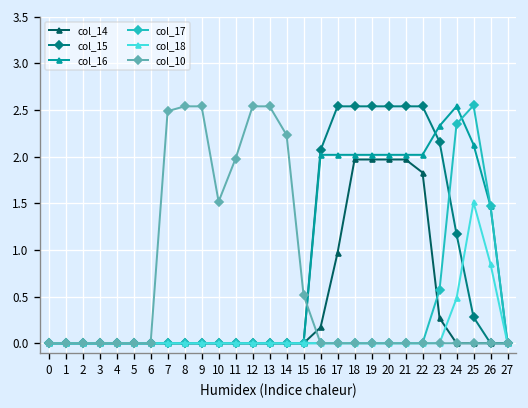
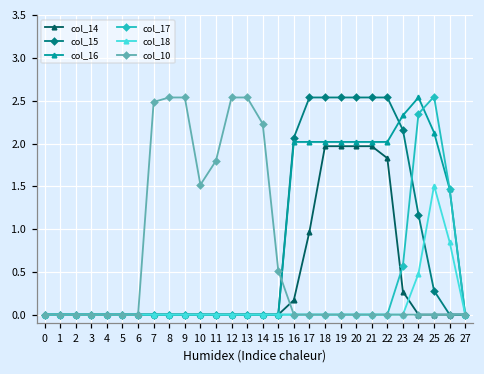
  {
    "col_10": {
      "7": 2.5,
      "8": 2.5,
      "9": 2.5,
      "10": 1.5,
-     "11": 2.0,
+     "11": 1.8,
      "12": 2.5,
      "13": 2.5,
      "14": 2.2,
      "15": 0.5
    }
  }
